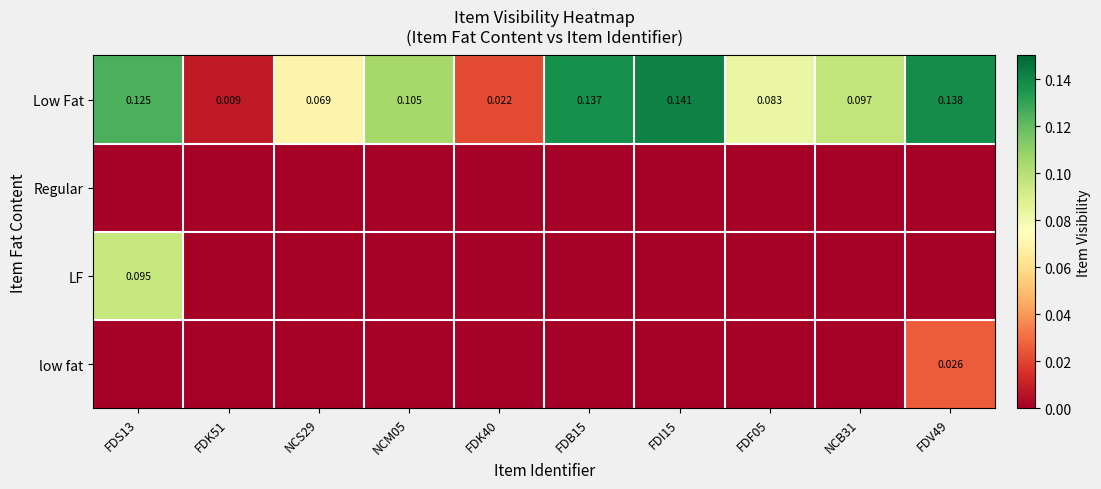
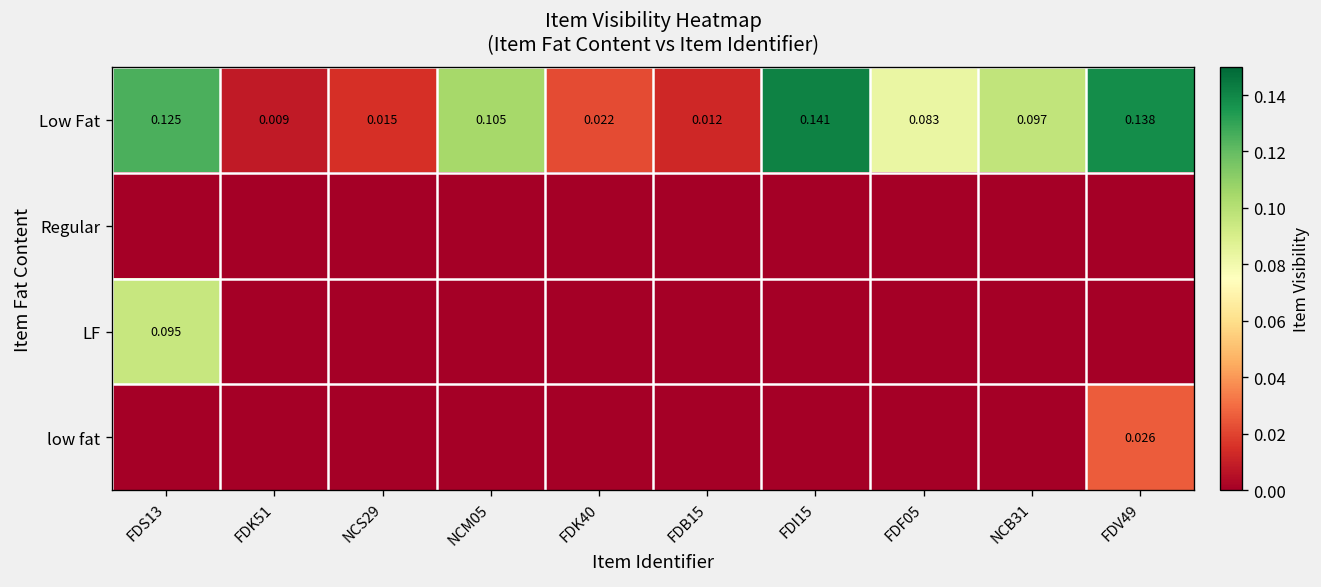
  {
    "Low Fat": {
      "FDS13": 0.125,
      "FDK51": 0.009,
-     "NCS29": 0.069,
+     "NCS29": 0.015,
      "NCM05": 0.105,
      "FDK40": 0.022,
-     "FDB15": 0.137,
+     "FDB15": 0.012,
      "FDI15": 0.141,
      "FDF05": 0.083,
      "NCB31": 0.097,
      "FDV49": 0.138
    },
    "LF": {
      "FDS13": 0.095
    },
    "low fat": {
      "FDV49": 0.026
    }
  }
